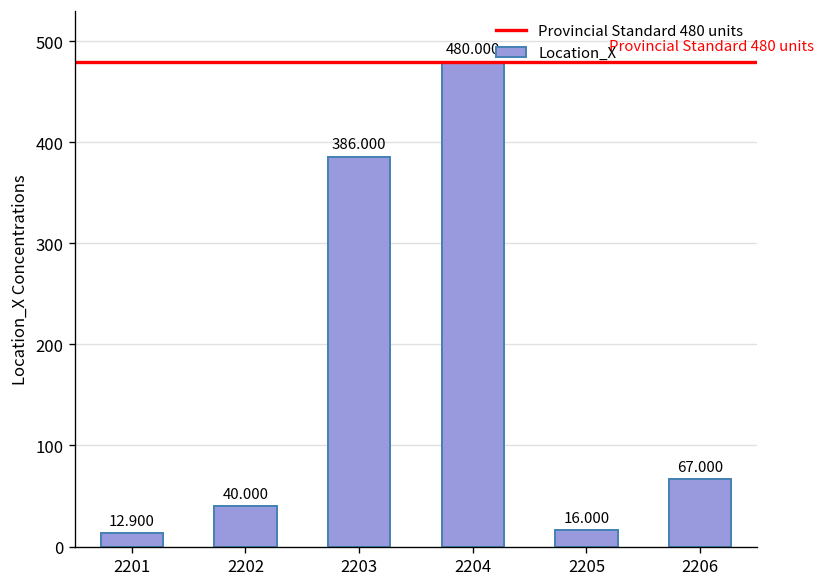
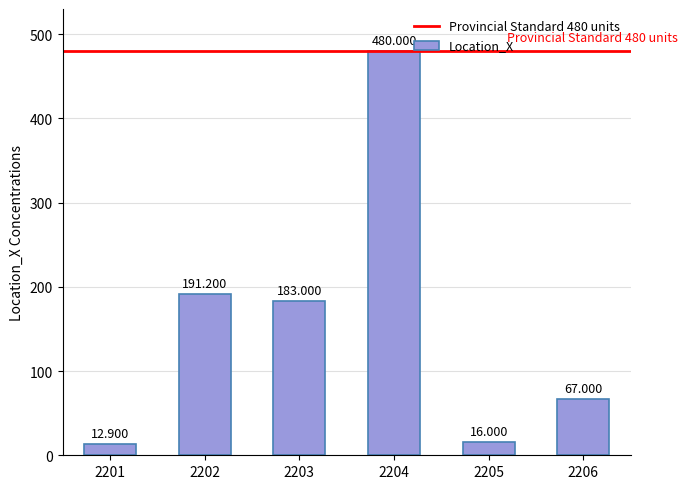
  {
    "2201": 12.900,
-   "2202": 40.000,
-   "2203": 386.000,
+   "2202": 191.200,
+   "2203": 183.000,
    "2204": 480.000,
    "2205": 16.000,
    "2206": 67.000
  }
